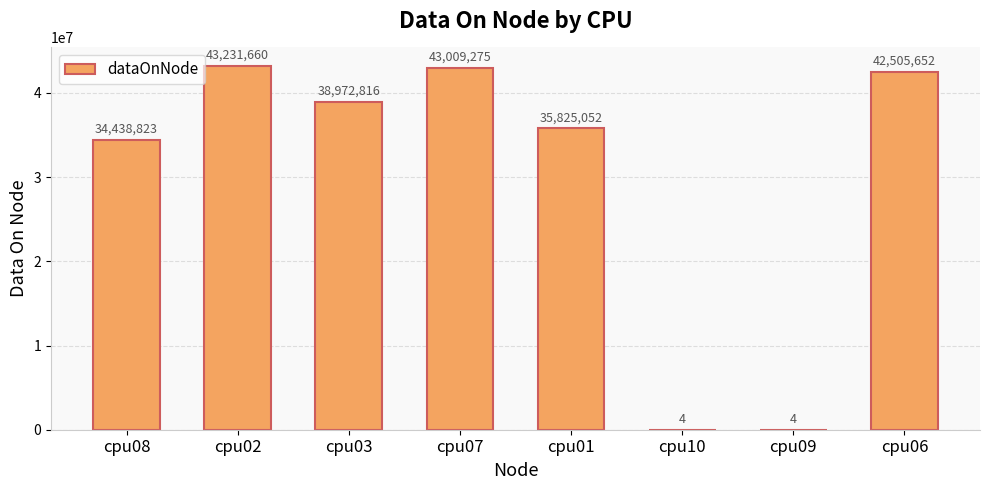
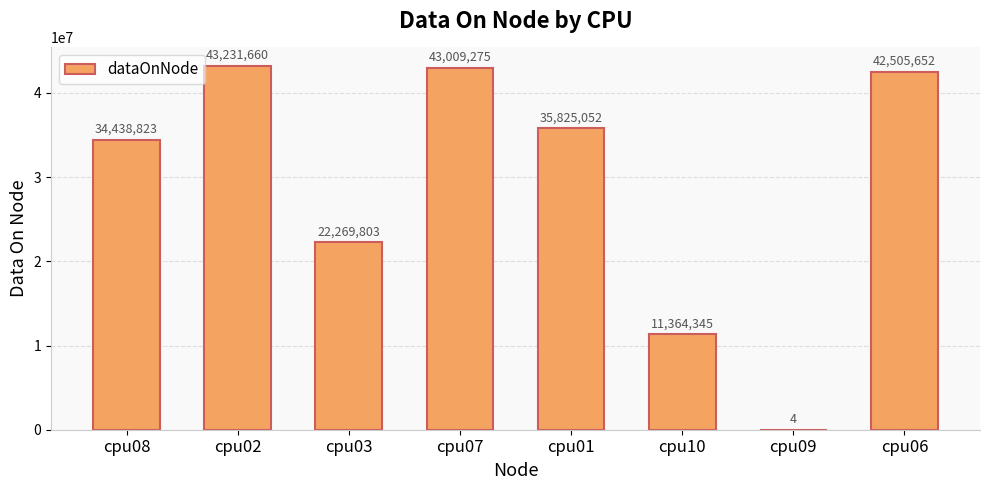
  {
    "cpu08": "34,438,823",
    "cpu02": "43,231,660",
-   "cpu03": "38,972,816",
+   "cpu03": "22,269,803",
    "cpu07": "43,009,275",
    "cpu01": "35,825,052",
-   "cpu10": "4",
+   "cpu10": "11,364,345",
    "cpu09": "4",
    "cpu06": "42,505,652"
  }
